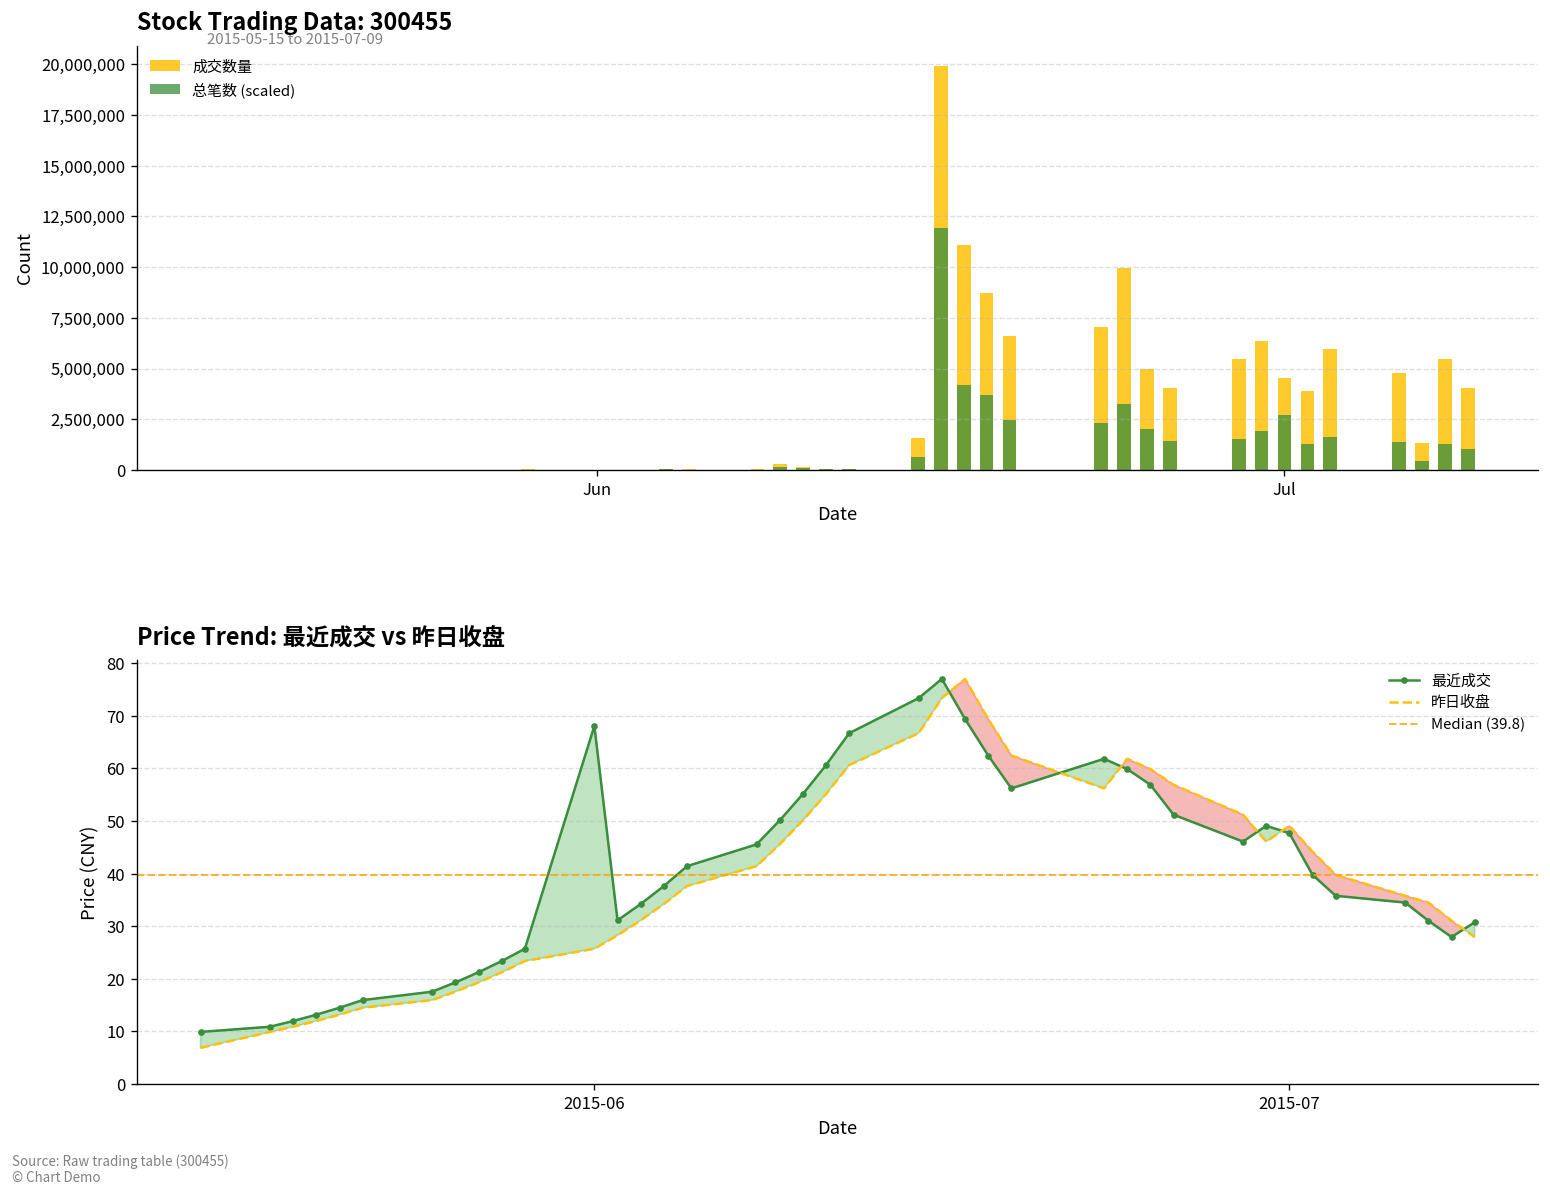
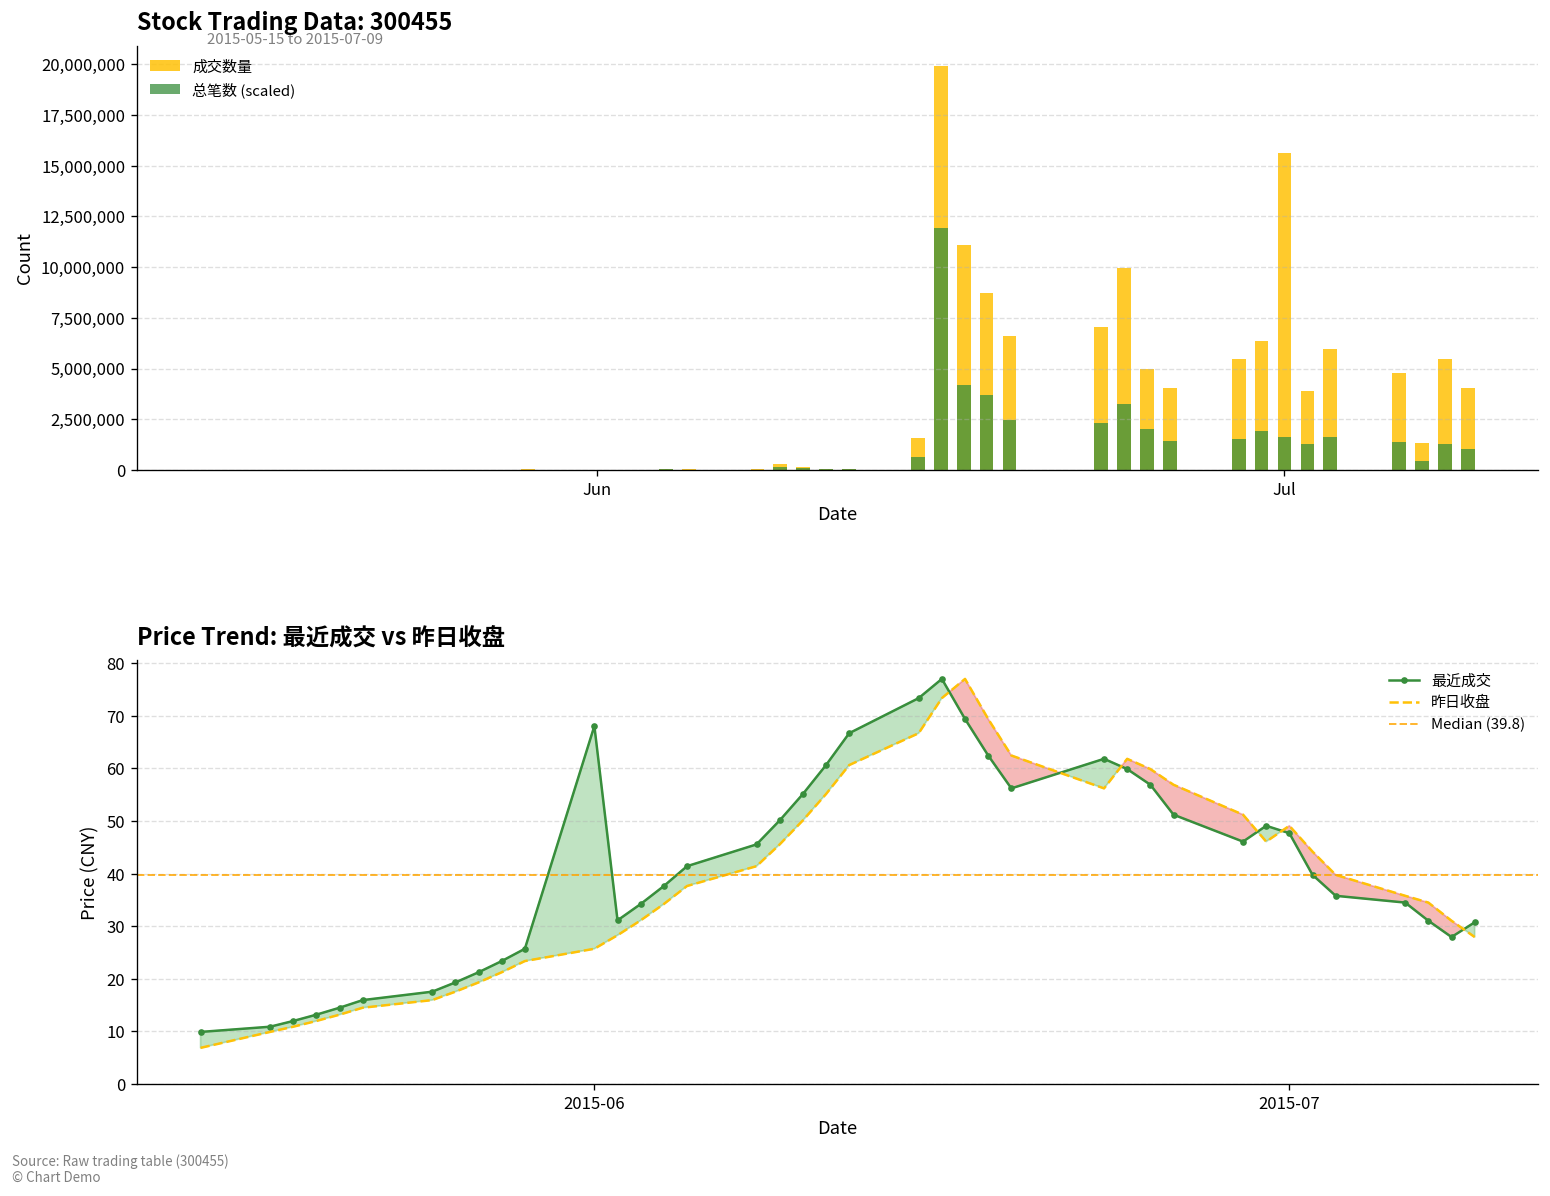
  {
    "Stock Trading Data: 300455": {
      "成交数量": {
-       "Jul": "4,500,000"
+       "Jul": "15,600,000"
      },
      "总笔数 (scaled)": {
-       "Jul": "2,700,000"
+       "Jul": "1,600,000"
      }
    },
    "Price Trend: 最近成交 vs 昨日收盘": {
      "最近成交": {
        "2015-06": "68",
        "2015-07": "48"
      },
      "昨日收盘": {
        "2015-06": "26",
        "2015-07": "49"
      }
    }
  }
